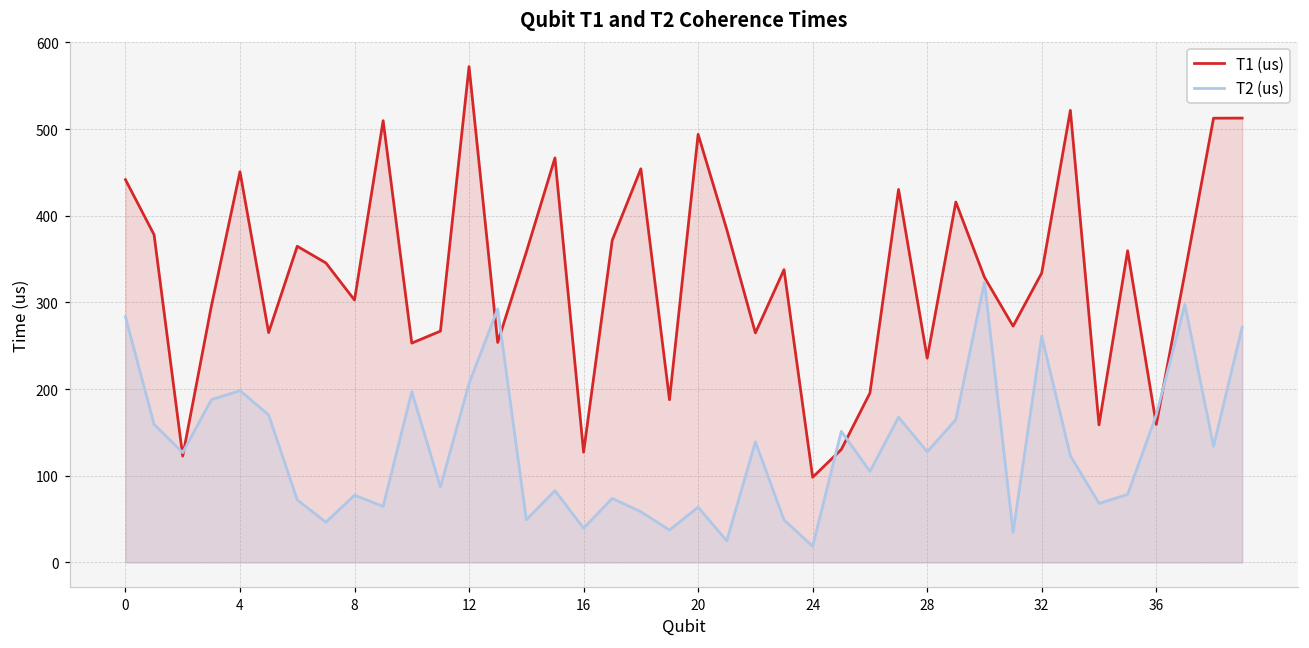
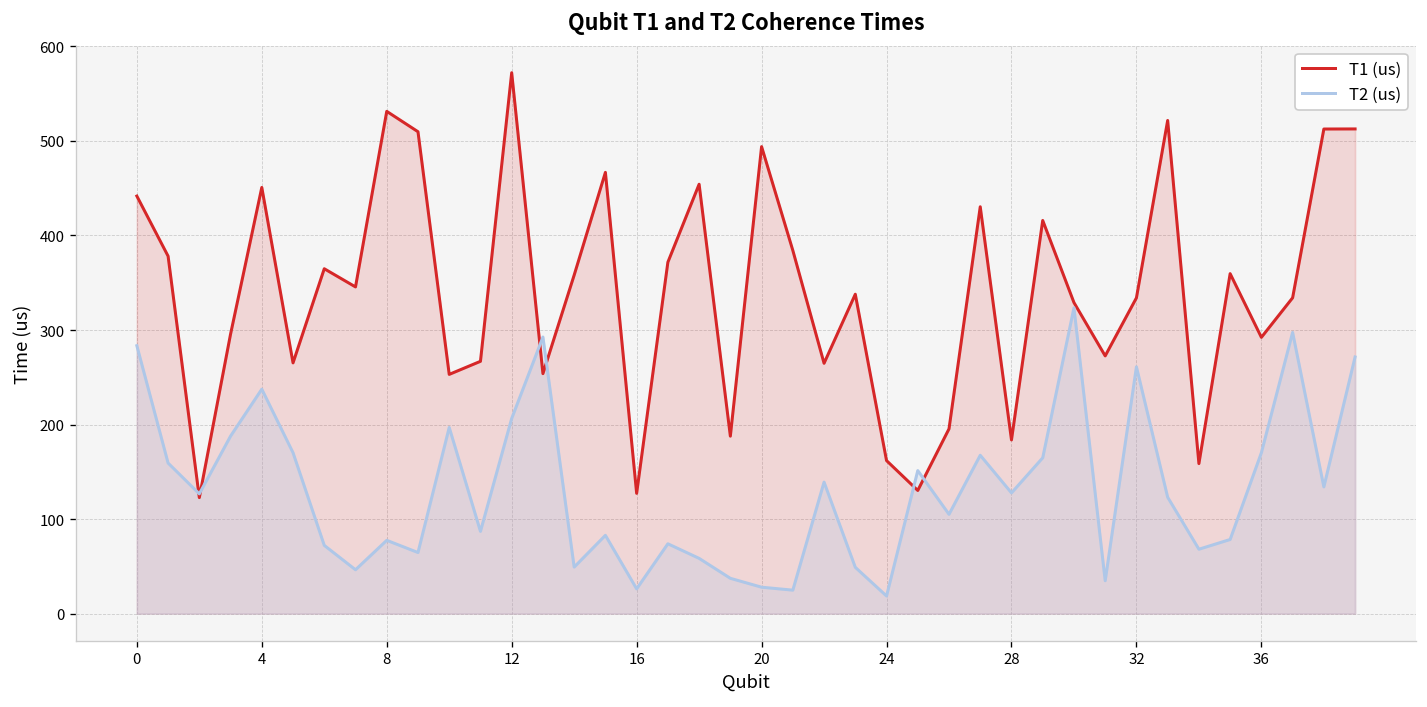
  {
    "T1 (us)": {
      "0": 440,
      "4": 450,
-     "8": 300,
+     "8": 530,
      "12": 570,
      "16": 130,
      "20": 490,
-     "24": 100,
-     "28": 240,
+     "24": 160,
+     "28": 180,
      "32": 330,
-     "36": 160
+     "36": 290
    },
    "T2 (us)": {
      "0": 280,
-     "4": 200,
+     "4": 240,
      "8": 80,
      "12": 210,
-     "16": 40,
-     "20": 60,
+     "16": 30,
+     "20": 30,
      "24": 20,
      "28": 130,
      "32": 260,
      "36": 170
    }
  }
